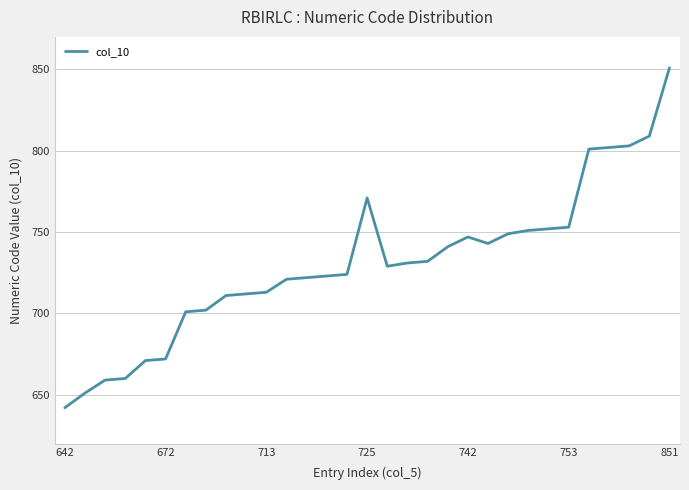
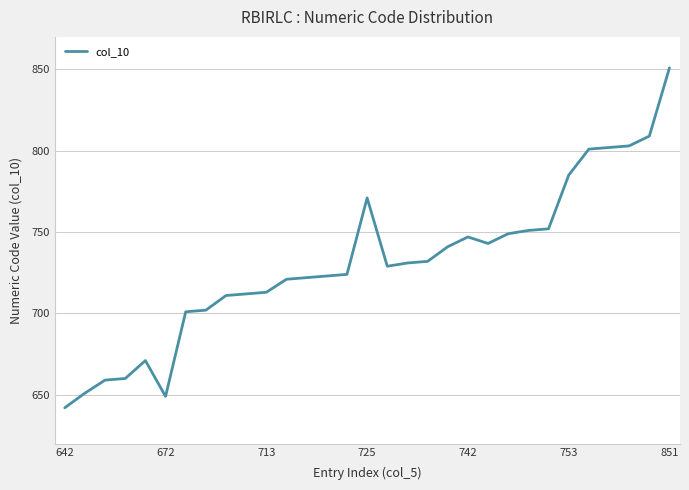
  {
    "642": 642,
-   "672": 672,
+   "672": 649,
    "713": 713,
    "725": 771,
    "742": 747,
-   "753": 753,
+   "753": 785,
    "851": 851
  }
